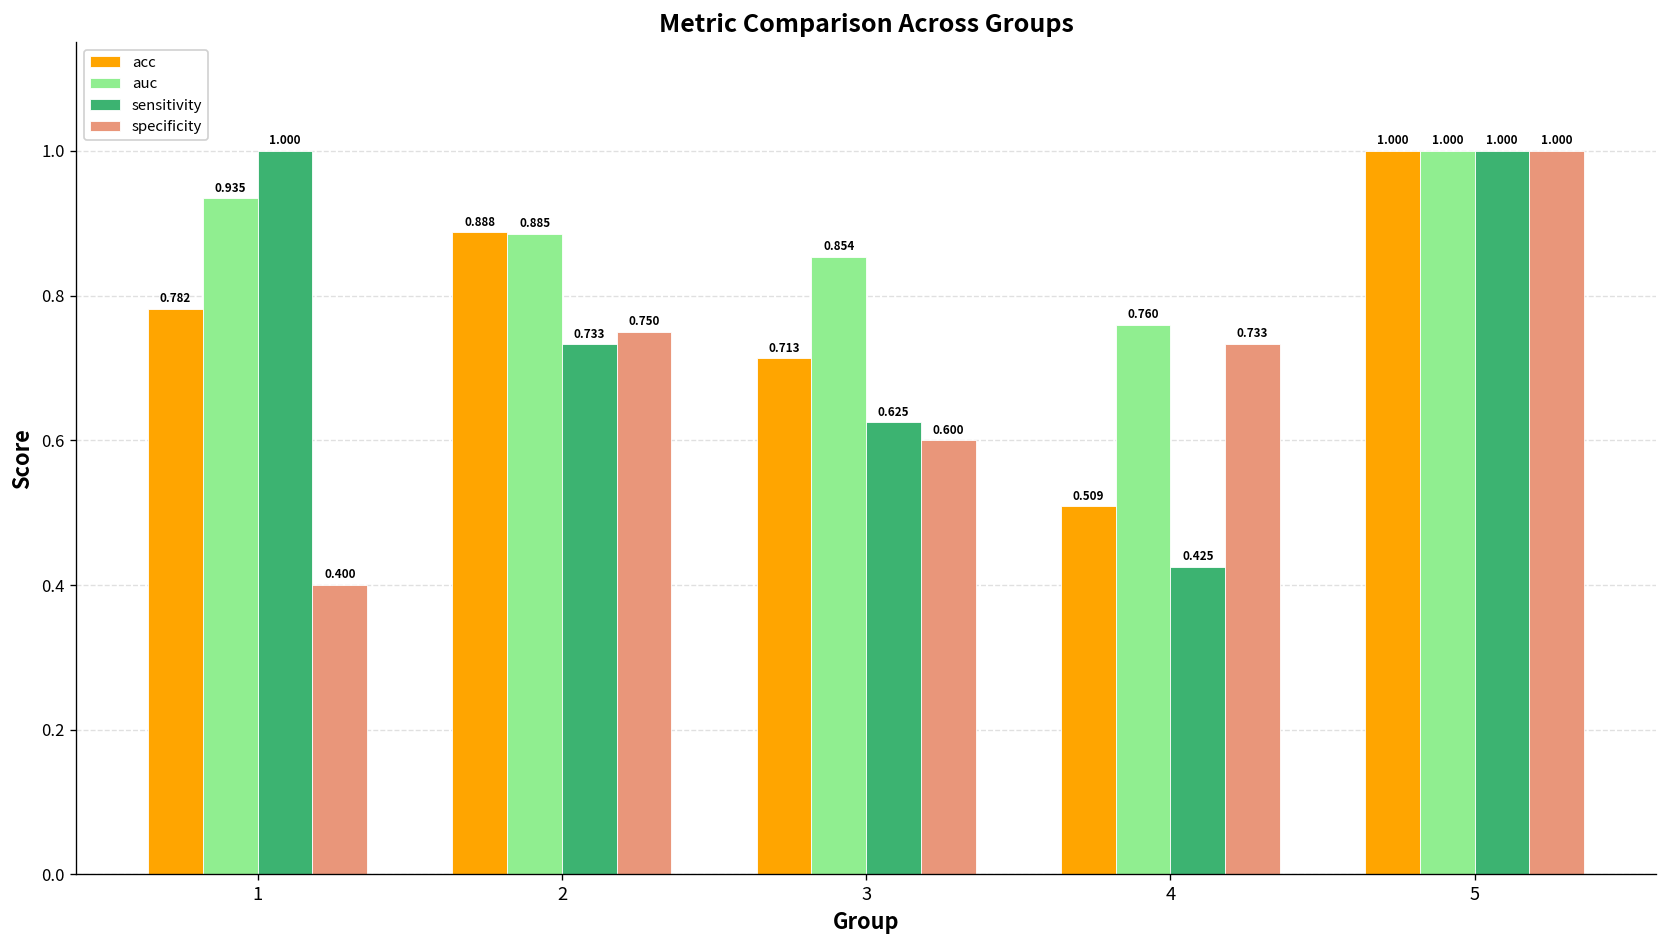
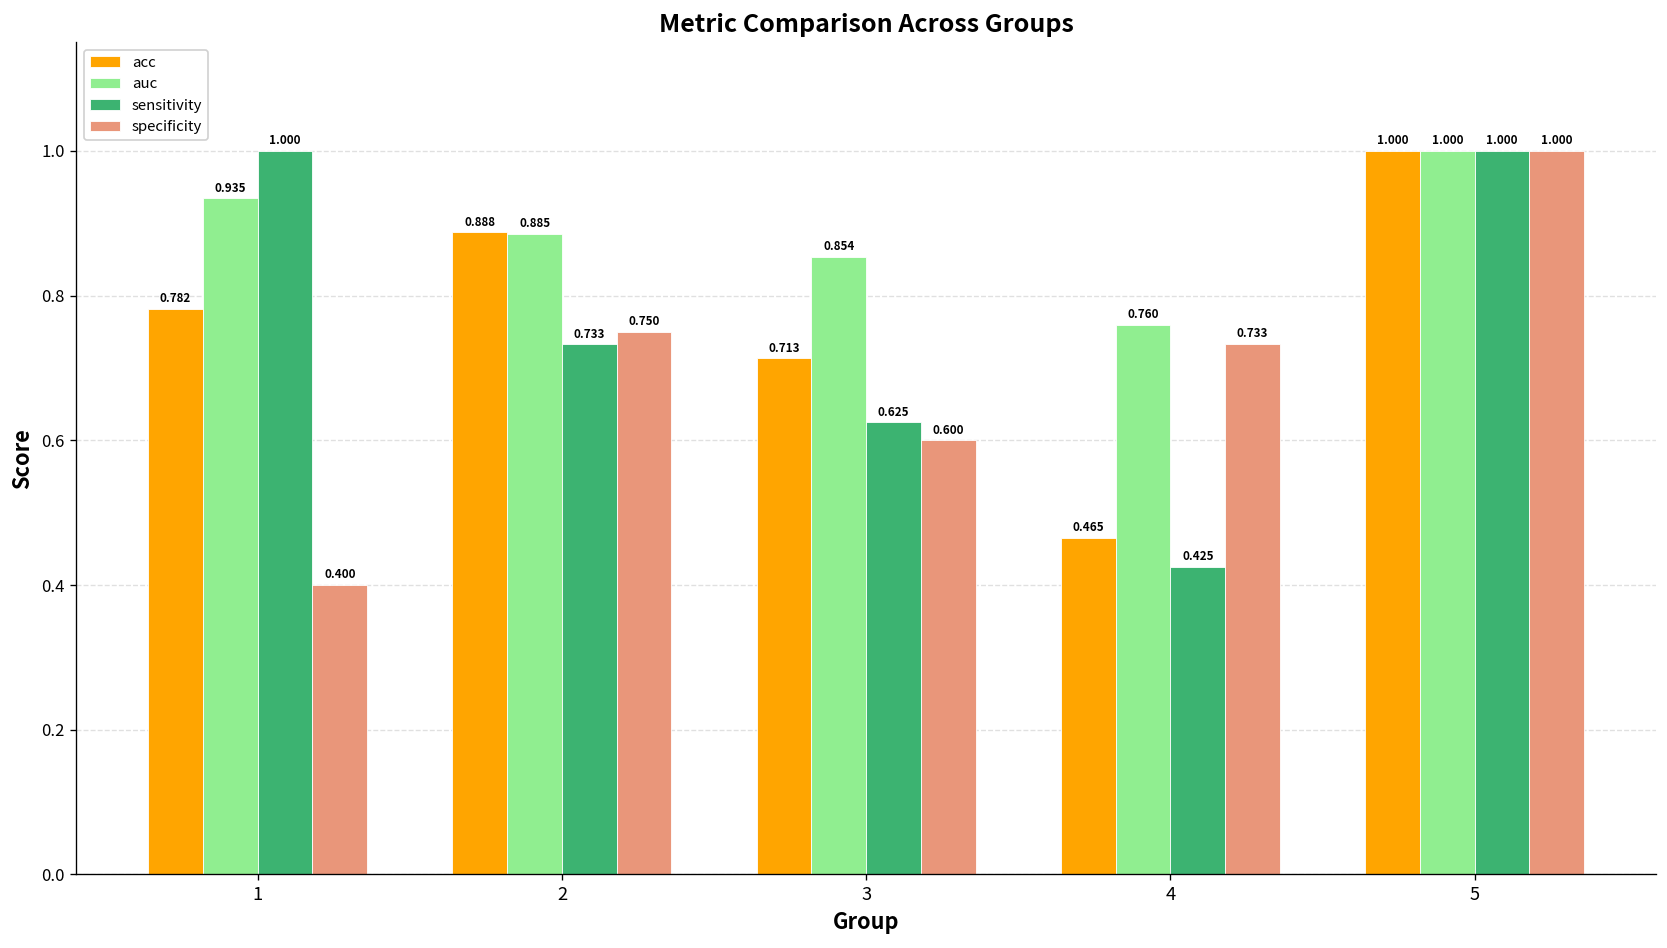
  {
    "acc": {
      "1": 0.782,
      "2": 0.888,
      "3": 0.713,
-     "4": 0.509,
+     "4": 0.465,
      "5": 1.000
    },
    "auc": {
      "1": 0.935,
      "2": 0.885,
      "3": 0.854,
      "4": 0.760,
      "5": 1.000
    },
    "sensitivity": {
      "1": 1.000,
      "2": 0.733,
      "3": 0.625,
      "4": 0.425,
      "5": 1.000
    },
    "specificity": {
      "1": 0.400,
      "2": 0.750,
      "3": 0.600,
      "4": 0.733,
      "5": 1.000
    }
  }
